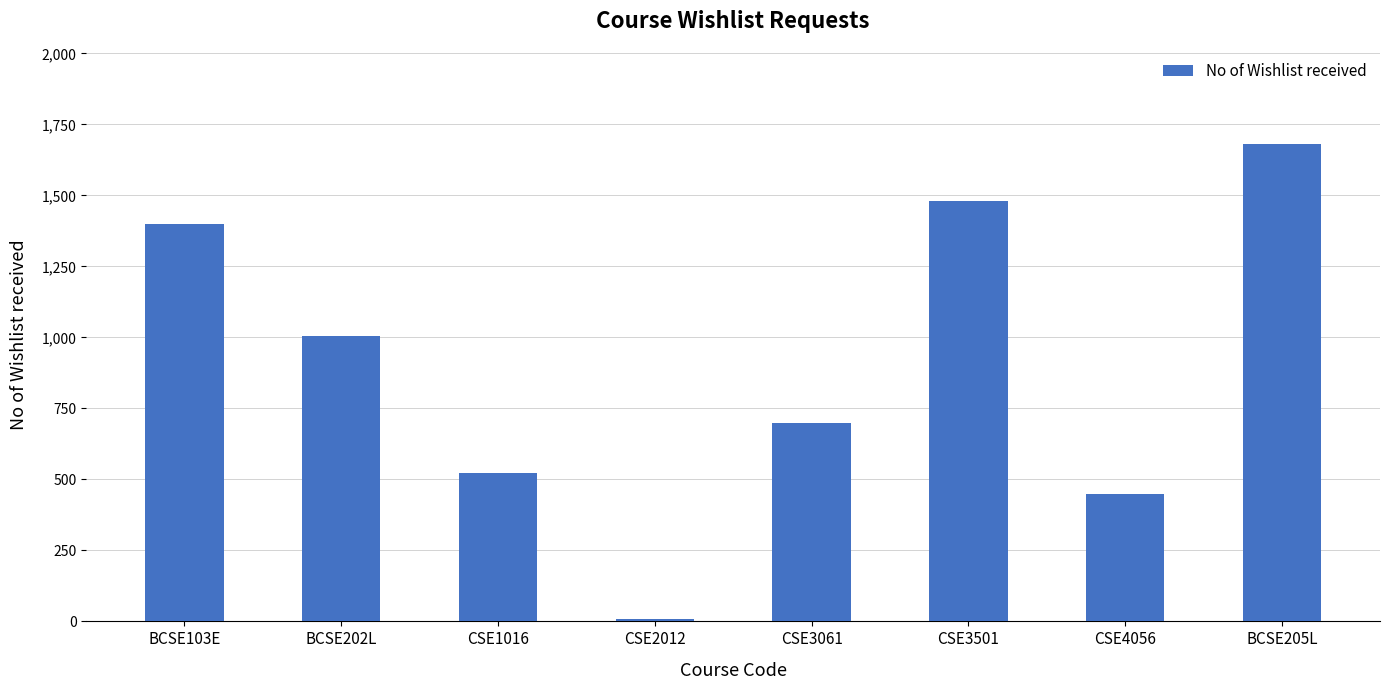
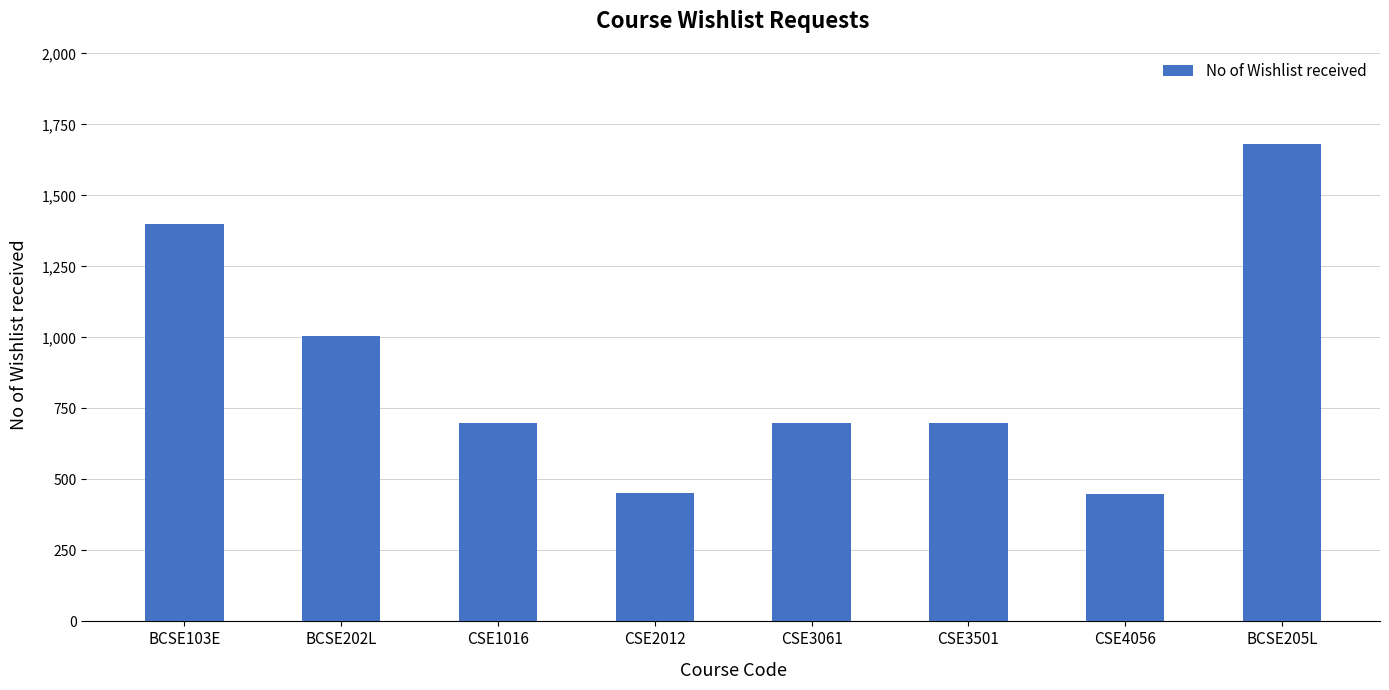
  {
    "BCSE103E": "1,400",
    "BCSE202L": "1,010",
-   "CSE1016": "520",
-   "CSE2012": "10",
+   "CSE1016": "700",
+   "CSE2012": "450",
    "CSE3061": "700",
-   "CSE3501": "1,480",
+   "CSE3501": "700",
    "CSE4056": "450",
    "BCSE205L": "1,680"
  }
